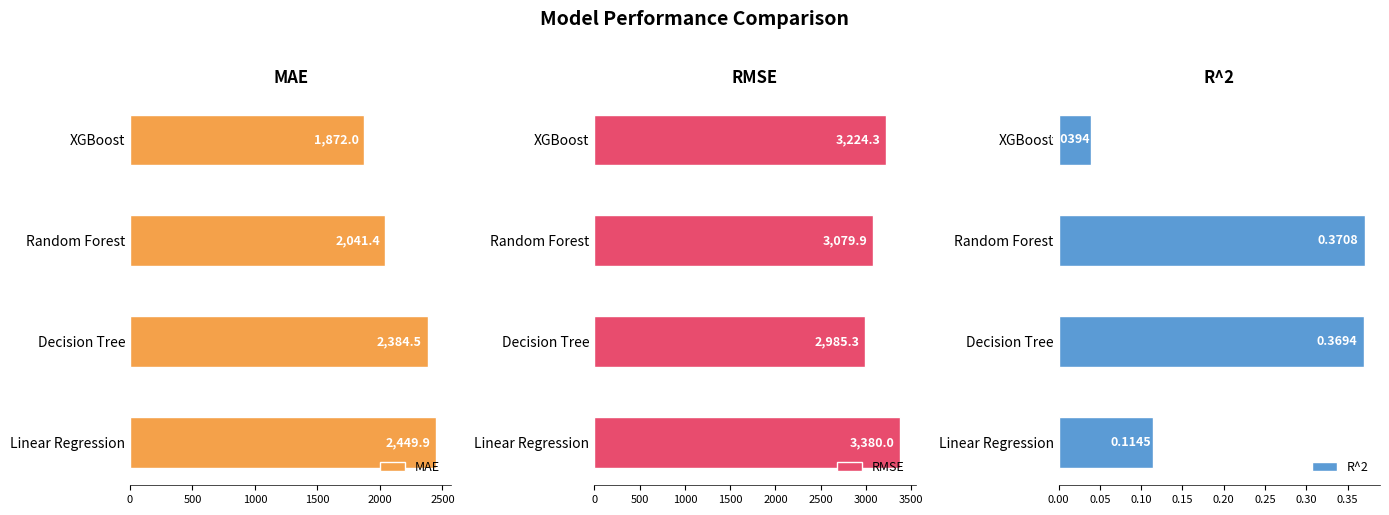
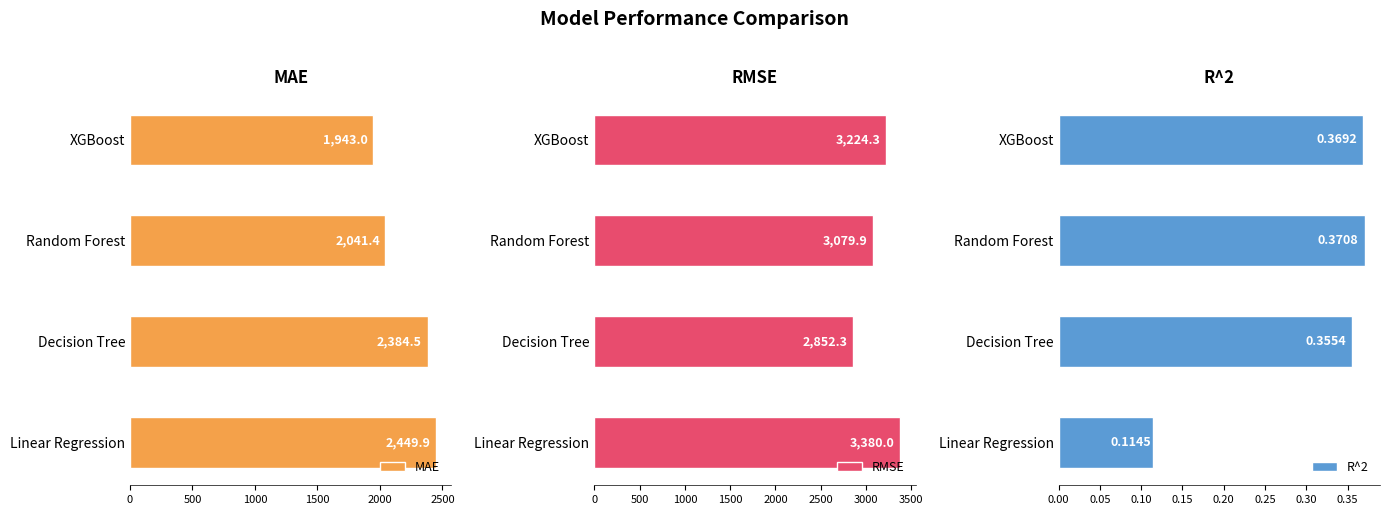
  {
    "MAE": {
-     "XGBoost": "1,872.0",
+     "XGBoost": "1,943.0",
      "Random Forest": "2,041.4",
      "Decision Tree": "2,384.5",
      "Linear Regression": "2,449.9"
    },
    "RMSE": {
      "XGBoost": "3,224.3",
      "Random Forest": "3,079.9",
-     "Decision Tree": "2,985.3",
+     "Decision Tree": "2,852.3",
      "Linear Regression": "3,380.0"
    },
    "R^2": {
-     "XGBoost": "0.0394",
+     "XGBoost": "0.3692",
      "Random Forest": "0.3708",
-     "Decision Tree": "0.3694",
+     "Decision Tree": "0.3554",
      "Linear Regression": "0.1145"
    }
  }
